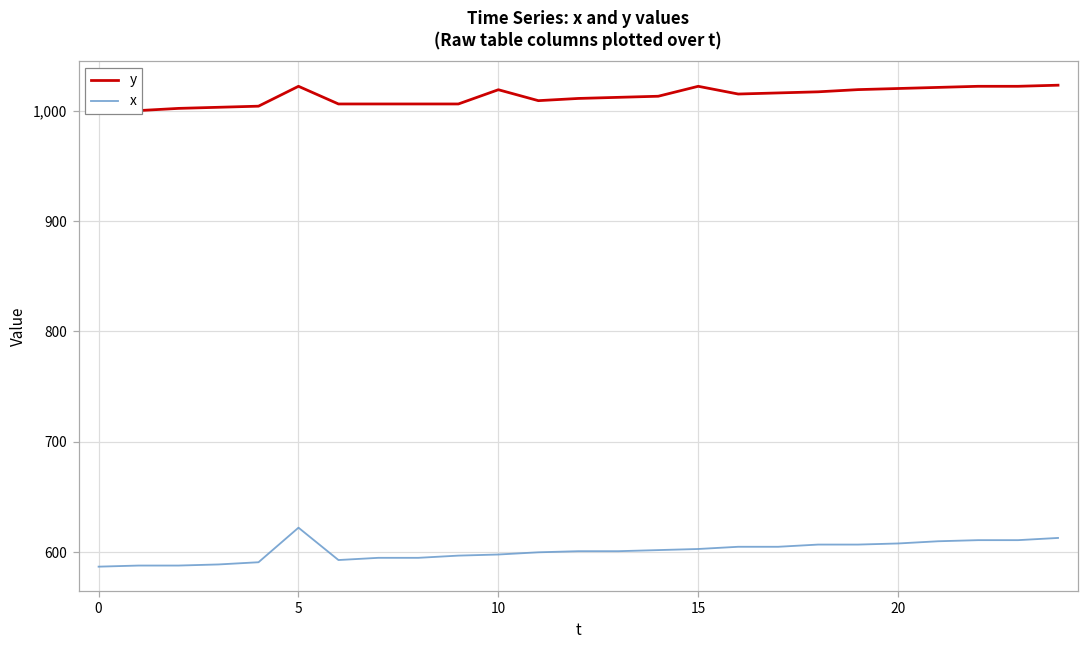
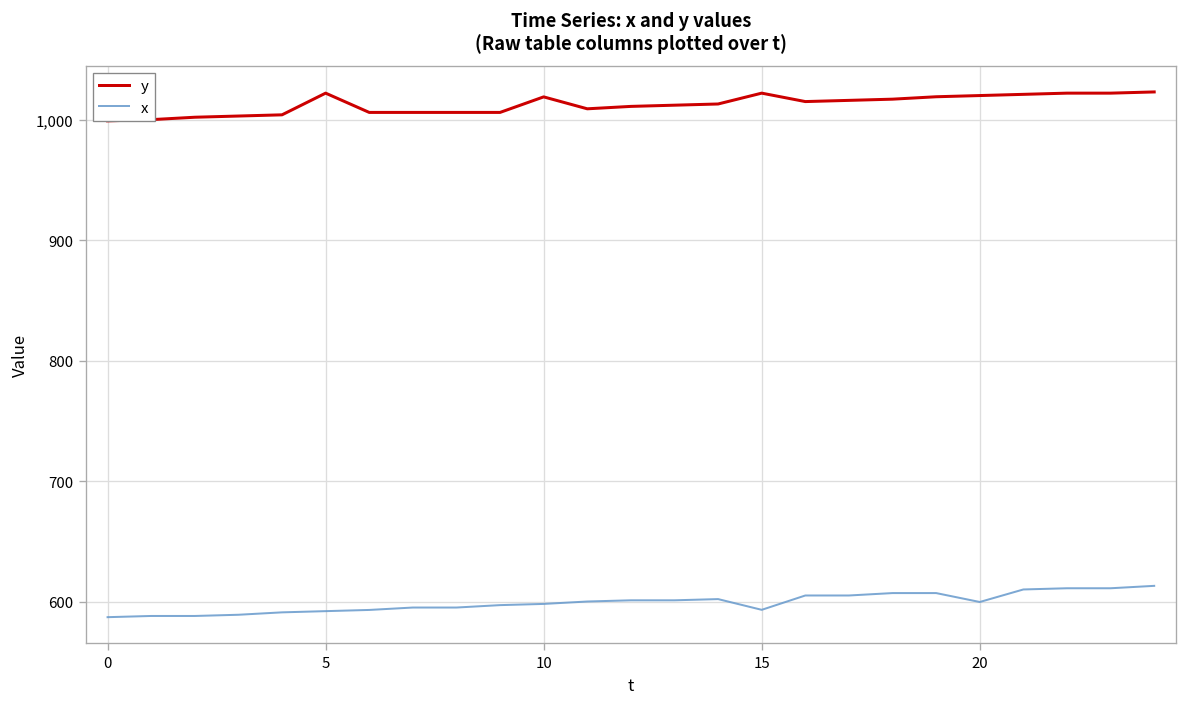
  {
    "y": {
      "5": "1,022",
      "10": "1,019",
      "15": "1,022",
      "20": "1,020"
    },
    "x": {
      "0": "587",
-     "5": "622",
+     "5": "592",
      "10": "598",
-     "15": "603",
-     "20": "608"
+     "15": "593",
+     "20": "600"
    }
  }
